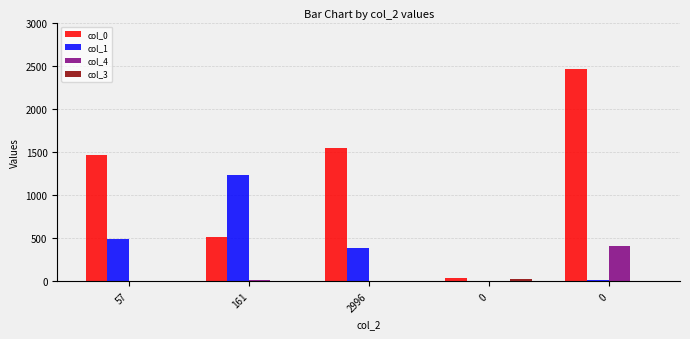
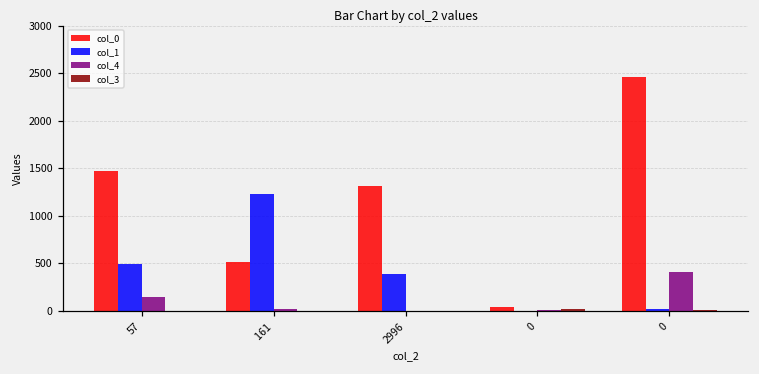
  {
    "col_0": {
      "57": 1500,
      "161": 500,
-     "2996": 1600
+     "2996": 1300
    },
    "col_1": {
      "57": 500,
      "161": 1200,
      "2996": 400
    },
    "col_4": {
-     "57": 0
+     "57": 100
    },
    "col_3": {
      "161": 0,
      "2996": 0
    }
  }
